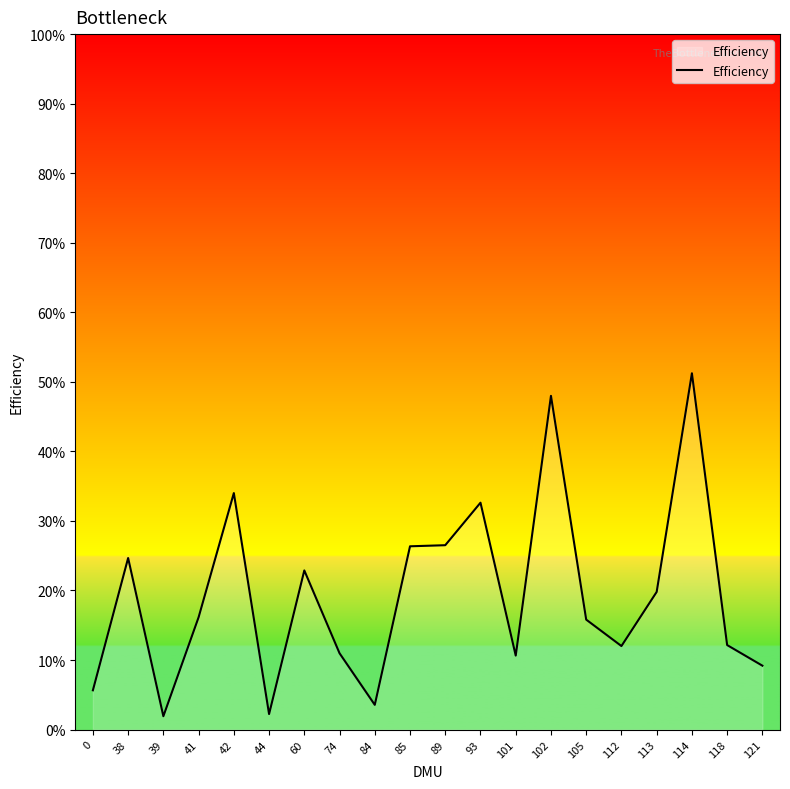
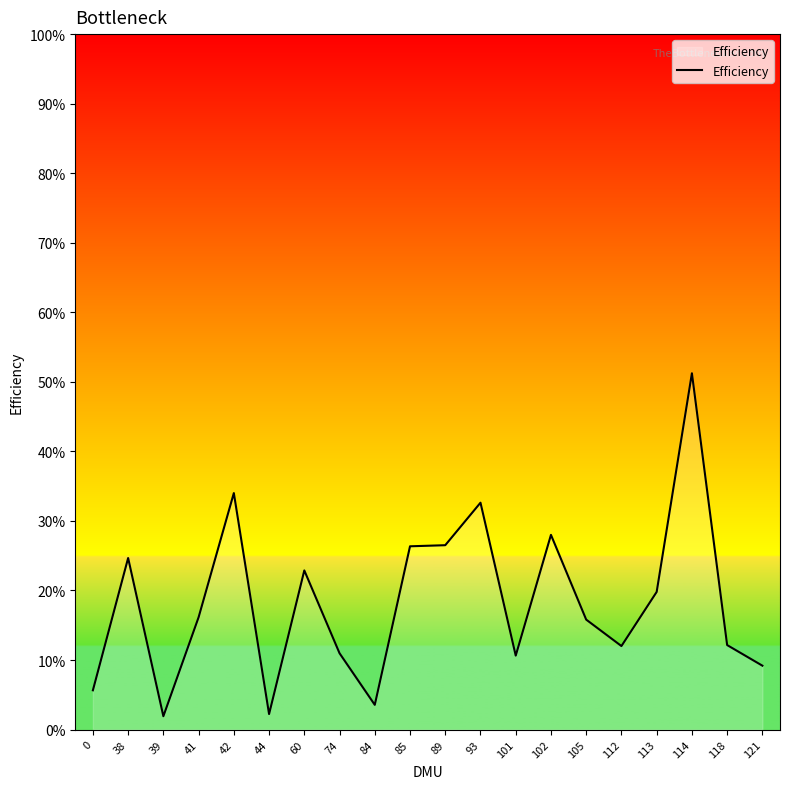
  {
    "0": "6%",
    "38": "25%",
    "39": "2%",
    "41": "16%",
    "42": "34%",
    "44": "2%",
    "60": "23%",
    "74": "11%",
    "84": "4%",
    "85": "26%",
    "89": "27%",
    "93": "33%",
    "101": "11%",
-   "102": "48%",
+   "102": "28%",
    "105": "16%",
    "112": "12%",
    "113": "20%",
    "114": "51%",
    "118": "12%",
    "121": "9%"
  }
